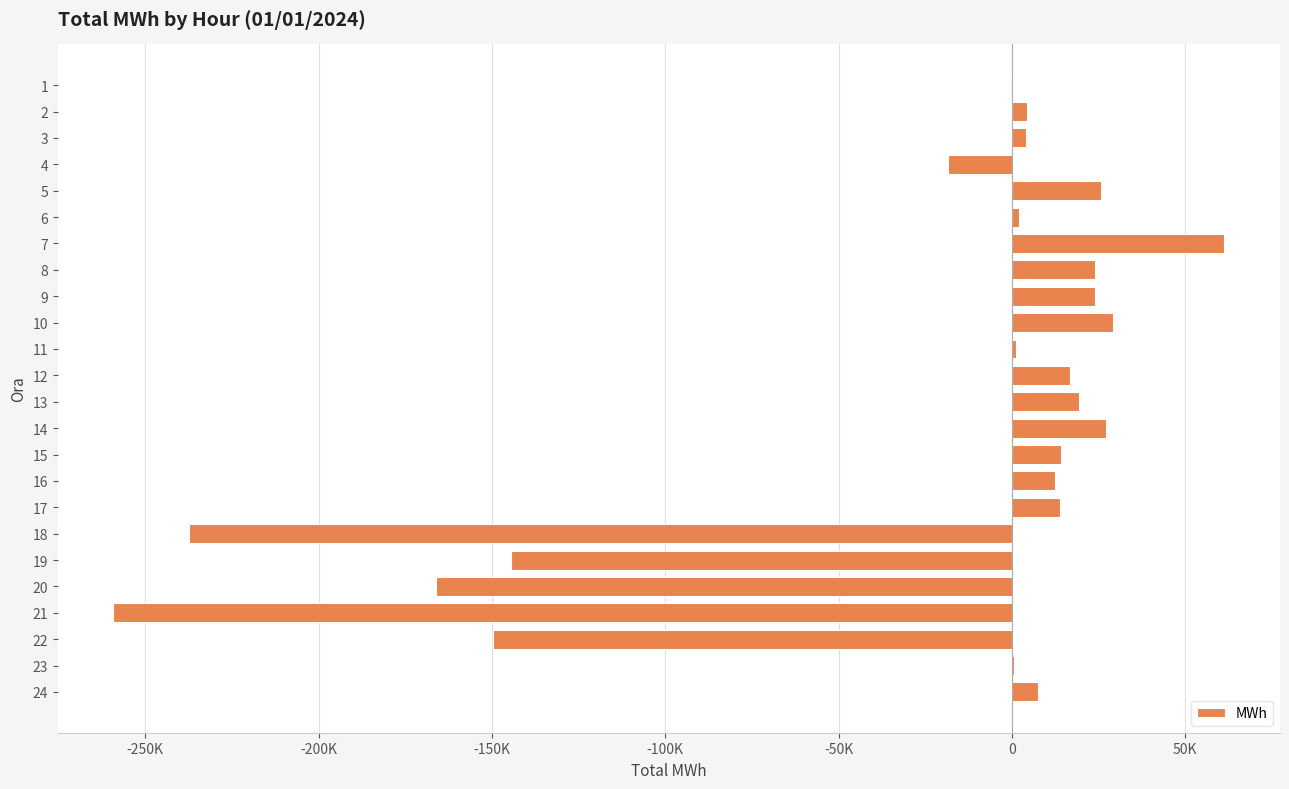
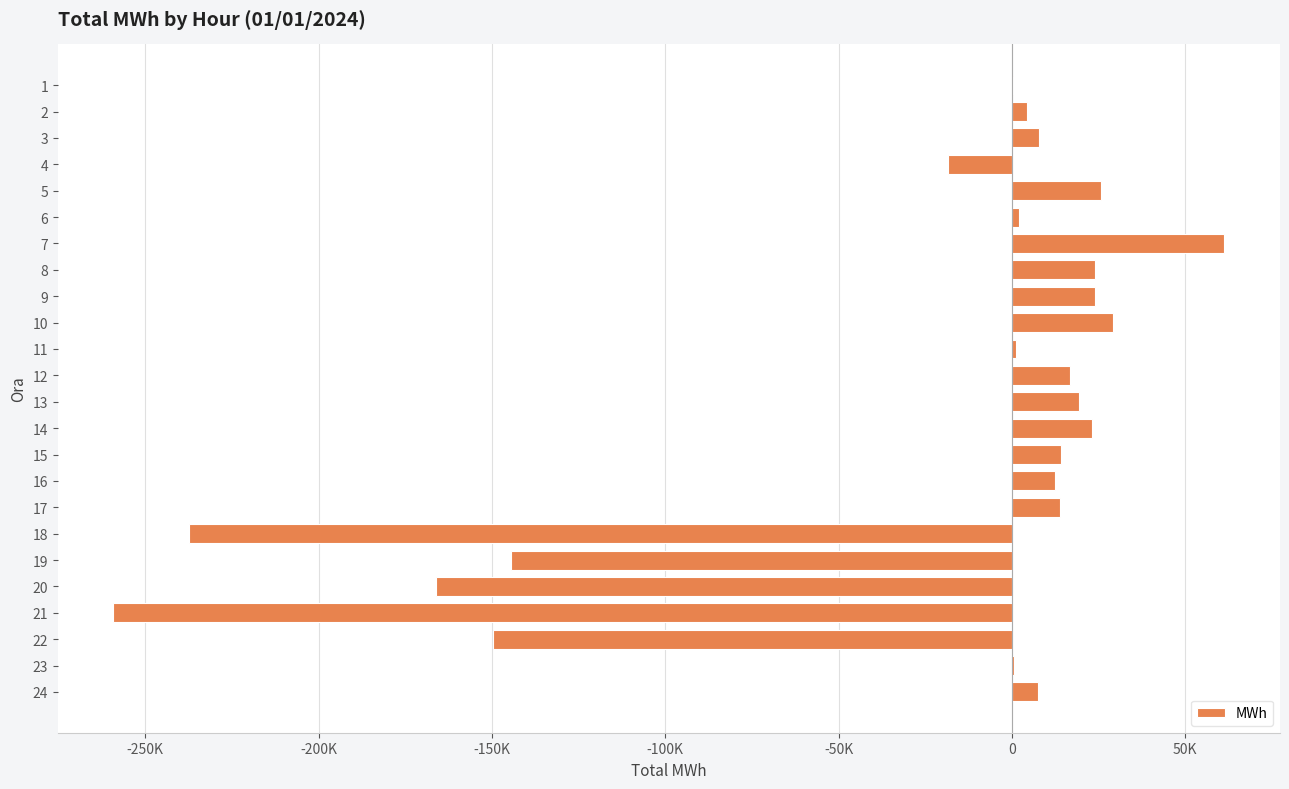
  {
    "2": 4000,
-   "3": 4000,
+   "3": 8000,
    "4": -19000,
    "5": 26000,
    "6": 2000,
    "7": 61000,
    "8": 24000,
    "9": 24000,
    "10": 29000,
    "11": 1000,
    "12": 17000,
    "13": 19000,
-   "14": 27000,
+   "14": 23000,
    "15": 14000,
    "16": 12000,
    "17": 14000,
    "18": -237000,
    "19": -145000,
    "20": -166000,
    "21": -259000,
    "22": -150000,
    "24": 8000
  }
